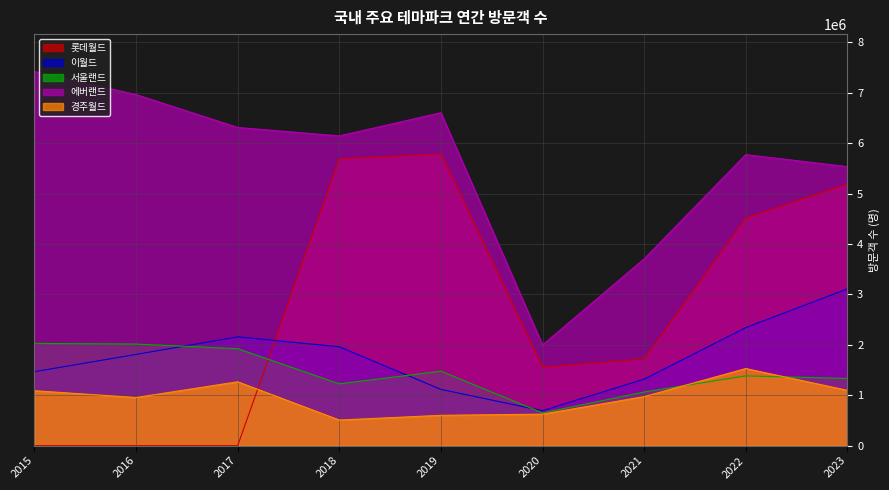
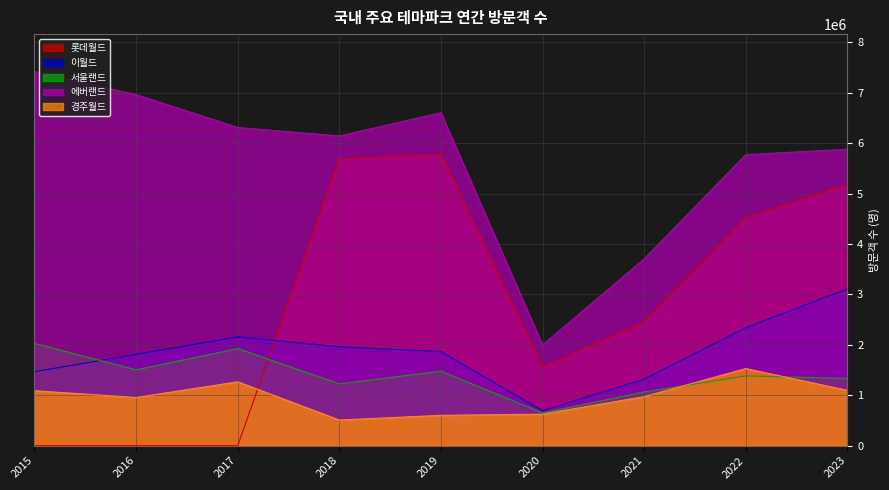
  {
    "롯데월드": {
      "2015": 0,
      "2016": 0,
      "2017": 0,
      "2018": 5700000,
      "2019": 5800000,
      "2020": 1600000,
-     "2021": 1700000,
+     "2021": 2500000,
      "2022": 4500000,
      "2023": 5200000
    },
    "이월드": {
      "2015": 1500000,
      "2016": 1800000,
      "2017": 2200000,
      "2018": 2000000,
-     "2019": 1100000,
+     "2019": 1900000,
      "2021": 1300000,
      "2022": 2300000,
      "2023": 3100000
    },
    "서울랜드": {
      "2015": 2000000,
-     "2016": 2000000,
+     "2016": 1500000,
      "2017": 1900000,
      "2018": 1200000,
      "2019": 1500000,
      "2021": 1100000,
      "2022": 1400000,
      "2023": 1300000
    },
    "에버랜드": {
      "2015": 7400000,
      "2016": 7000000,
      "2017": 6300000,
      "2018": 6100000,
      "2019": 6600000,
      "2020": 2000000,
      "2021": 3700000,
      "2022": 5800000,
-     "2023": 5500000
+     "2023": 5900000
    },
    "경주월드": {
      "2015": 1100000,
      "2016": 1000000,
      "2017": 1300000,
      "2018": 500000,
      "2019": 600000,
      "2021": 1000000,
      "2022": 1500000,
      "2023": 1100000
    }
  }
